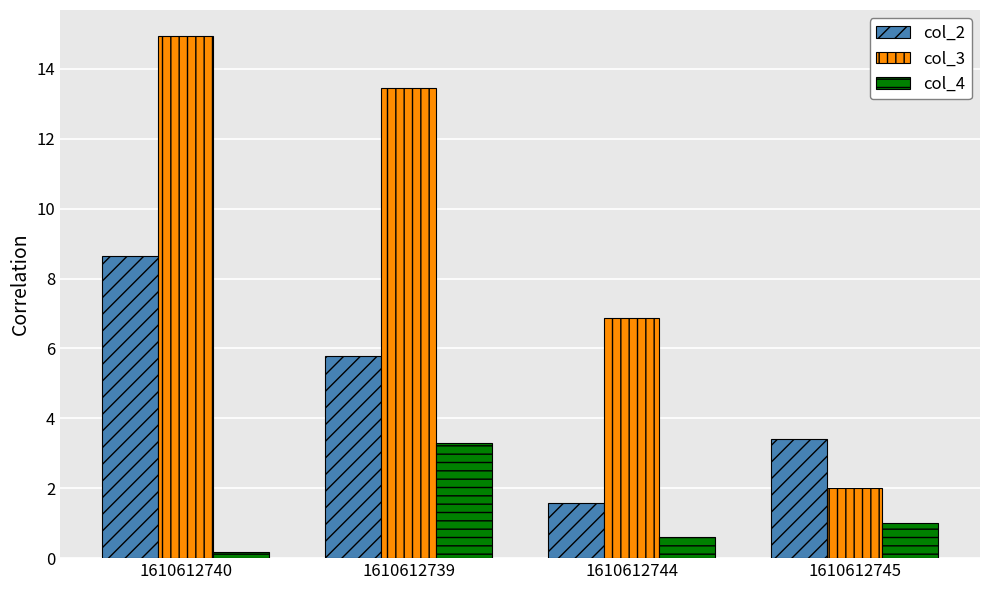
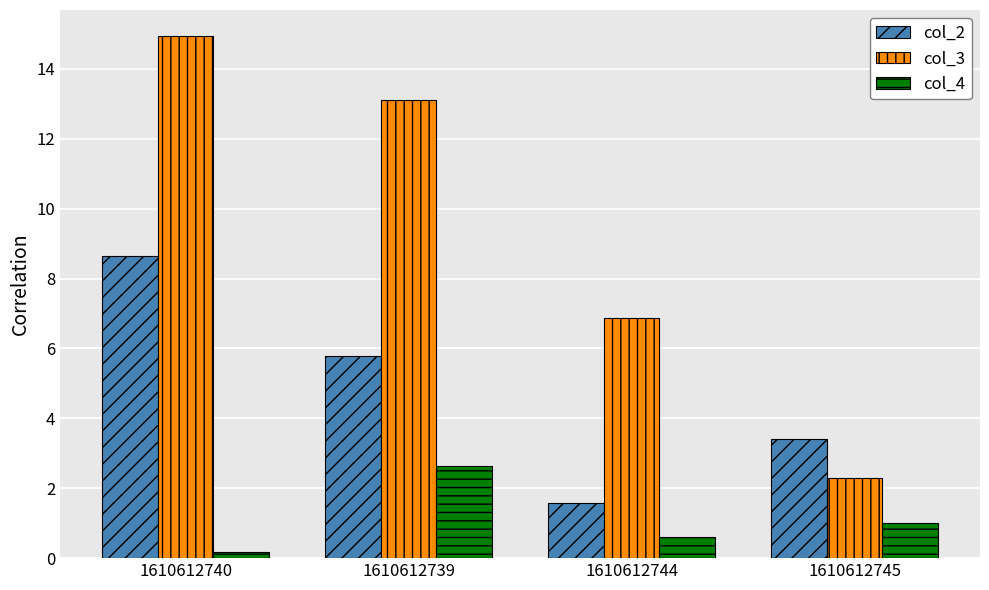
  {
    "col_2": {
      "1610612740": 8.7,
      "1610612739": 5.8,
      "1610612744": 1.6,
      "1610612745": 3.4
    },
    "col_3": {
      "1610612740": 14.9,
-     "1610612739": 13.4,
+     "1610612739": 13.1,
      "1610612744": 6.9,
-     "1610612745": 2.0
+     "1610612745": 2.3
    },
    "col_4": {
      "1610612740": 0.2,
-     "1610612739": 3.3,
+     "1610612739": 2.6,
      "1610612744": 0.6,
      "1610612745": 1.0
    }
  }
